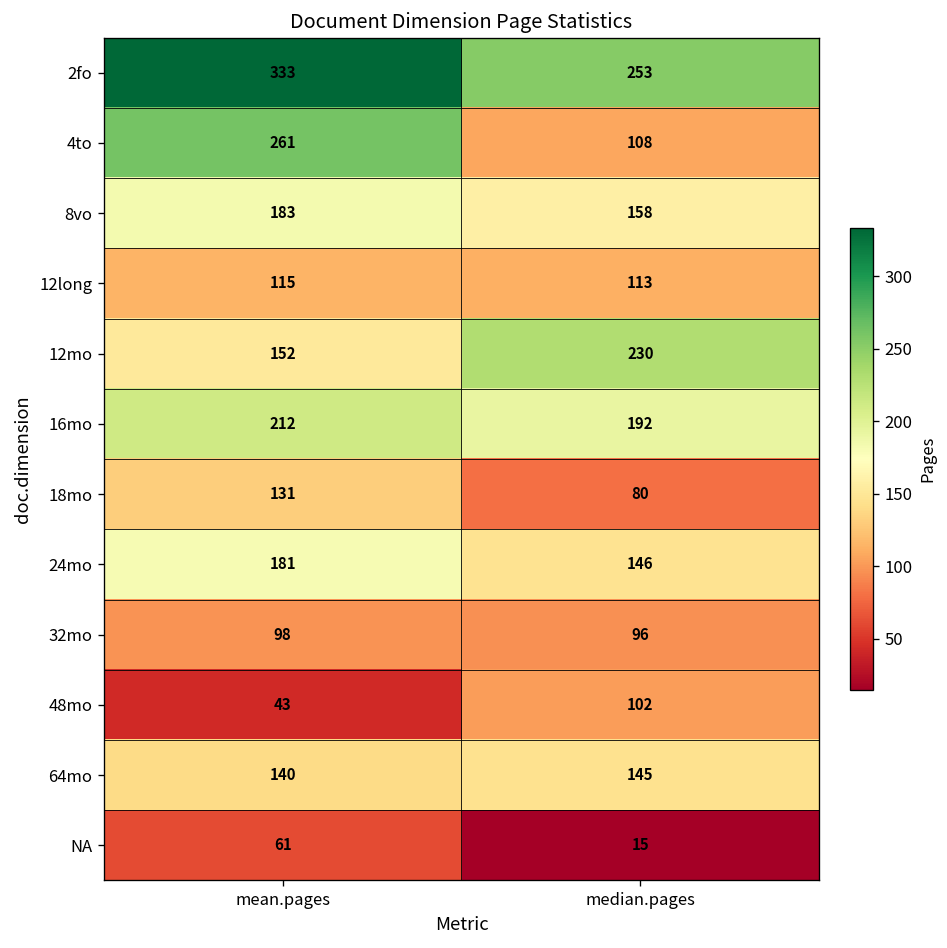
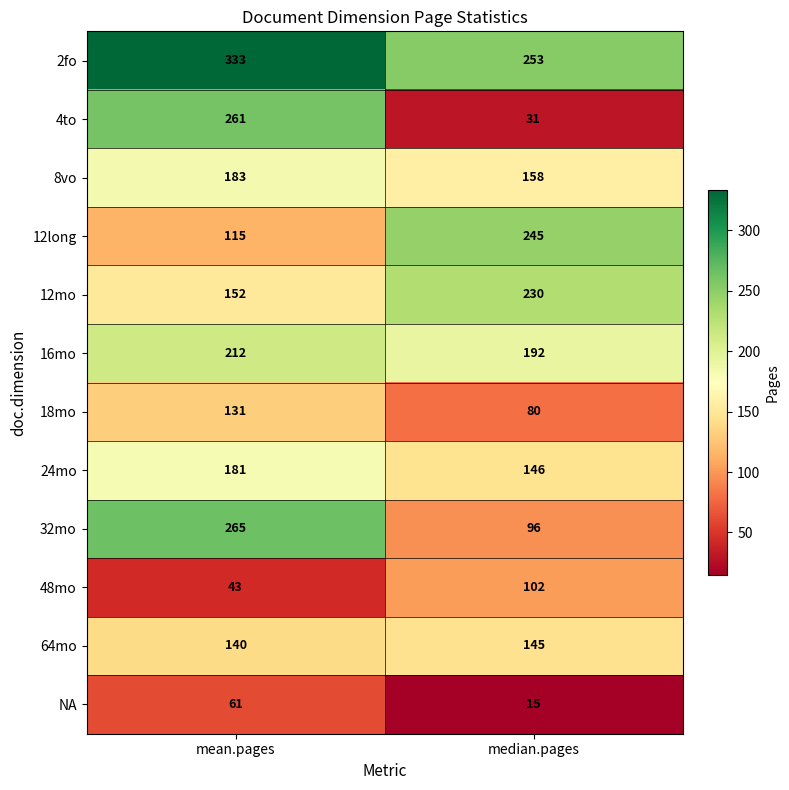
  {
    "2fo": {
      "mean.pages": 333,
      "median.pages": 253
    },
    "4to": {
      "mean.pages": 261,
-     "median.pages": 108
+     "median.pages": 31
    },
    "8vo": {
      "mean.pages": 183,
      "median.pages": 158
    },
    "12long": {
      "mean.pages": 115,
-     "median.pages": 113
+     "median.pages": 245
    },
    "12mo": {
      "mean.pages": 152,
      "median.pages": 230
    },
    "16mo": {
      "mean.pages": 212,
      "median.pages": 192
    },
    "18mo": {
      "mean.pages": 131,
      "median.pages": 80
    },
    "24mo": {
      "mean.pages": 181,
      "median.pages": 146
    },
    "32mo": {
-     "mean.pages": 98,
+     "mean.pages": 265,
      "median.pages": 96
    },
    "48mo": {
      "mean.pages": 43,
      "median.pages": 102
    },
    "64mo": {
      "mean.pages": 140,
      "median.pages": 145
    },
    "NA": {
      "mean.pages": 61,
      "median.pages": 15
    }
  }
